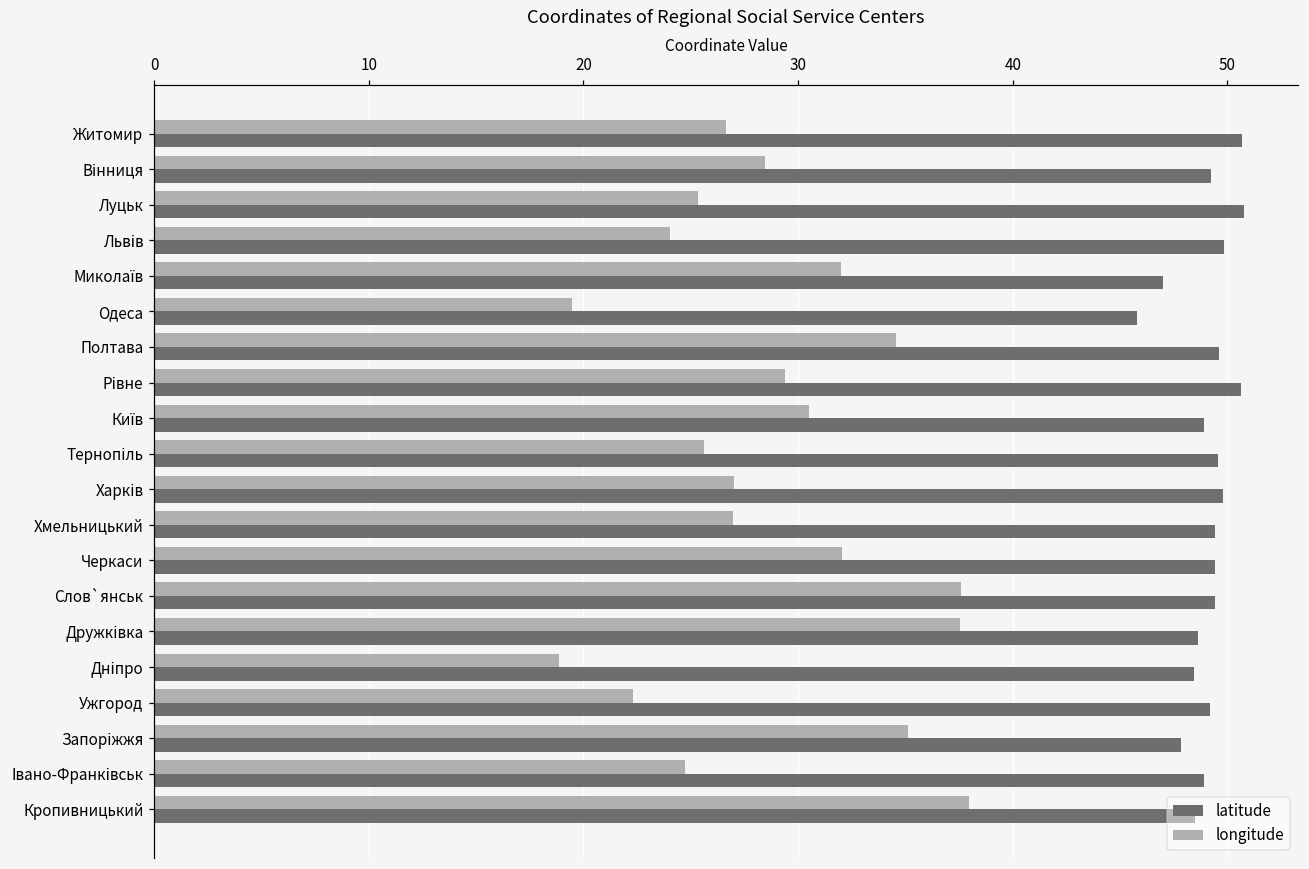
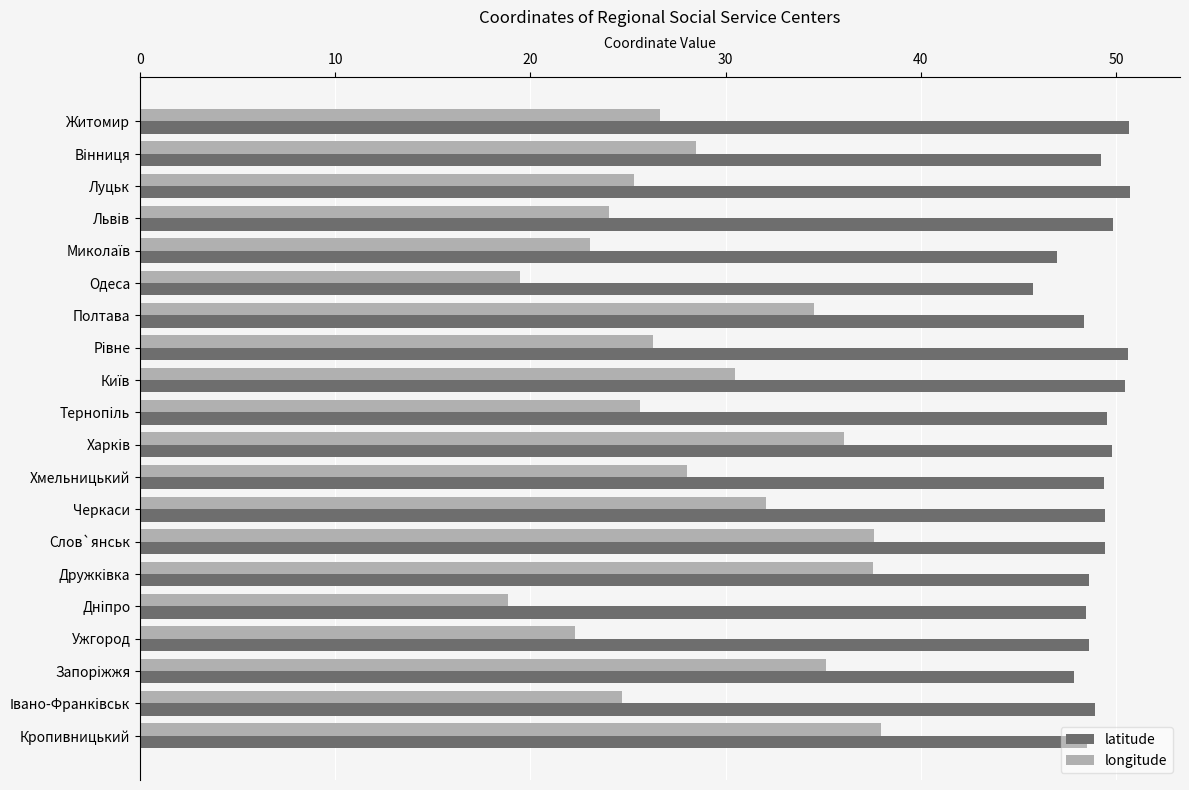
  {
    "latitude": {
      "Житомир": 50.7,
      "Вінниця": 49.2,
      "Луцьк": 50.7,
      "Львів": 49.8,
      "Миколаїв": 47.0,
      "Одеса": 45.8,
-     "Полтава": 49.6,
+     "Полтава": 48.4,
      "Рівне": 50.6,
-     "Київ": 48.9,
+     "Київ": 50.4,
      "Тернопіль": 49.5,
      "Харків": 49.8,
      "Хмельницький": 49.4,
      "Черкаси": 49.4,
      "Слов`янськ": 49.4,
      "Дружківка": 48.6,
      "Дніпро": 48.5,
-     "Ужгород": 49.2,
+     "Ужгород": 48.6,
      "Запоріжжя": 47.9,
      "Івано-Франківськ": 48.9
    },
    "longitude": {
      "Житомир": 26.7,
      "Вінниця": 28.5,
      "Луцьк": 25.3,
      "Львів": 24.0,
-     "Миколаїв": 32.0,
+     "Миколаїв": 23.1,
      "Одеса": 19.5,
      "Полтава": 34.5,
-     "Рівне": 29.4,
+     "Рівне": 26.3,
      "Київ": 30.5,
      "Тернопіль": 25.6,
-     "Харків": 27.0,
-     "Хмельницький": 27.0,
+     "Харків": 36.1,
+     "Хмельницький": 28.0,
      "Черкаси": 32.1,
      "Слов`янськ": 37.6,
      "Дружківка": 37.5,
      "Дніпро": 18.9,
      "Ужгород": 22.3,
      "Запоріжжя": 35.1,
      "Івано-Франківськ": 24.7,
      "Кропивницький": 38.0
    }
  }
